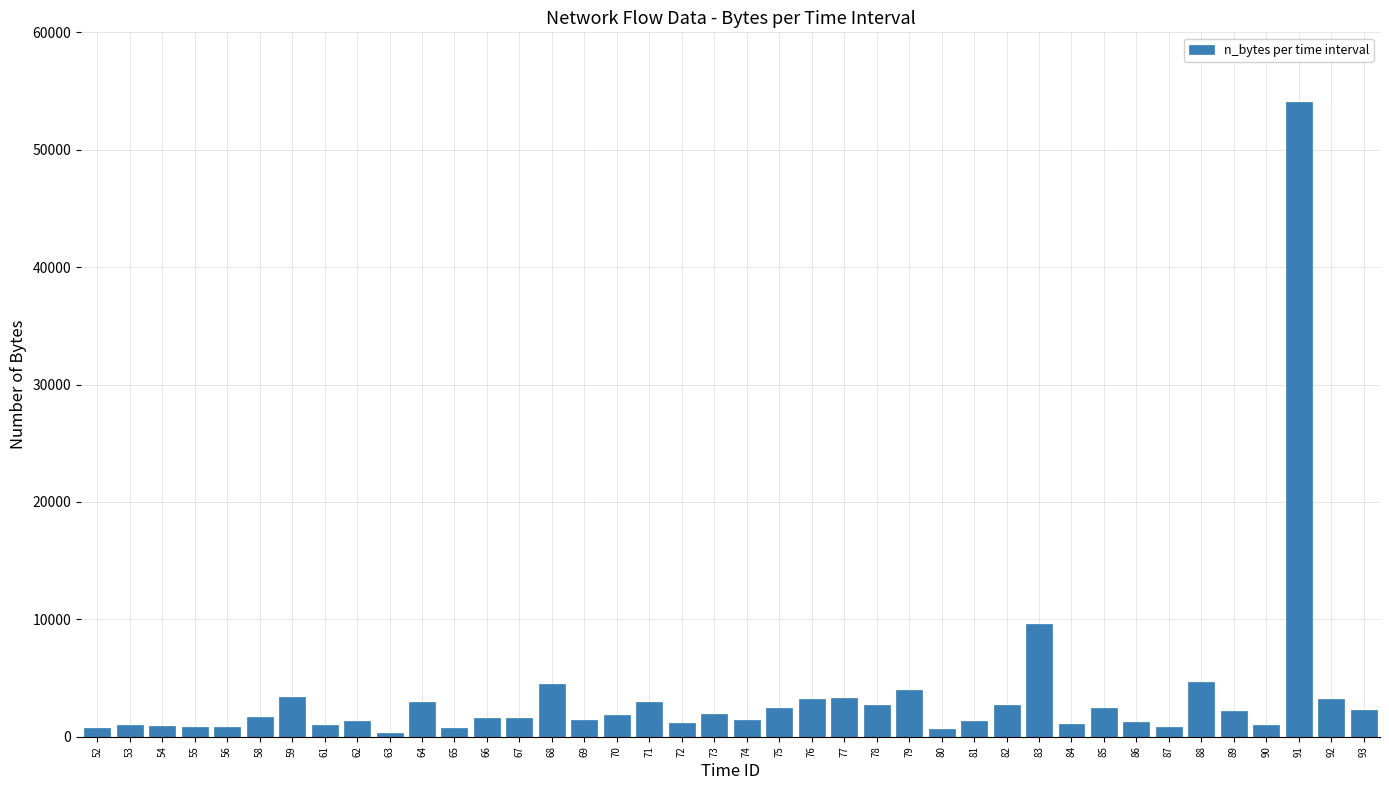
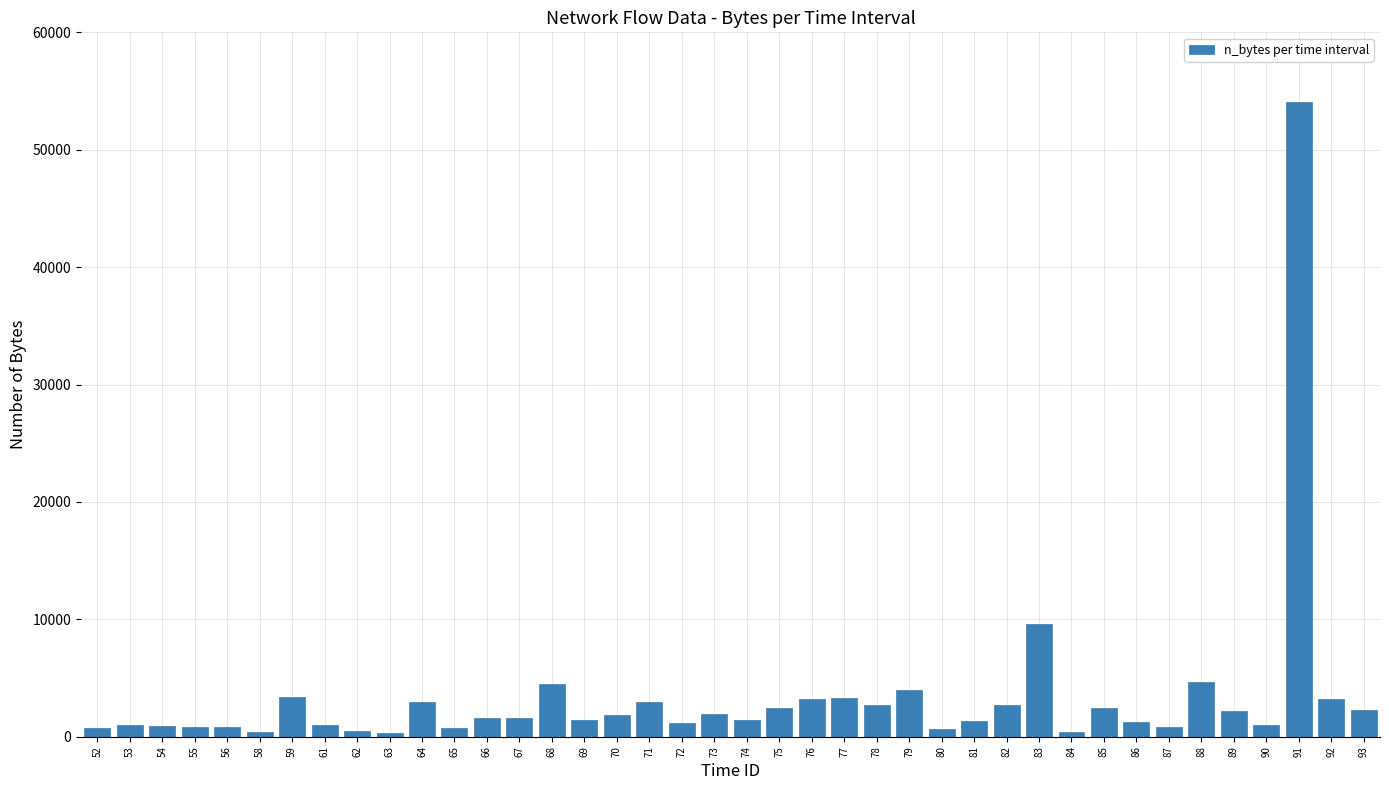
  {
    "52": 800,
    "53": 1000,
    "54": 900,
    "55": 900,
    "56": 800,
-   "58": 1600,
+   "58": 400,
    "59": 3400,
    "61": 1000,
-   "62": 1300,
+   "62": 500,
    "63": 400,
    "64": 3000,
    "65": 800,
    "66": 1600,
    "67": 1600,
    "68": 4500,
    "69": 1400,
    "70": 1900,
    "71": 3000,
    "72": 1200,
    "73": 2000,
    "74": 1400,
    "75": 2400,
    "76": 3200,
    "77": 3300,
    "78": 2700,
    "79": 4000,
    "80": 600,
    "81": 1300,
    "82": 2700,
    "83": 9600,
-   "84": 1100,
+   "84": 400,
    "85": 2400,
    "86": 1300,
    "87": 800,
    "88": 4700,
    "89": 2200,
    "90": 1000,
    "91": 54100,
    "92": 3200,
    "93": 2300
  }
